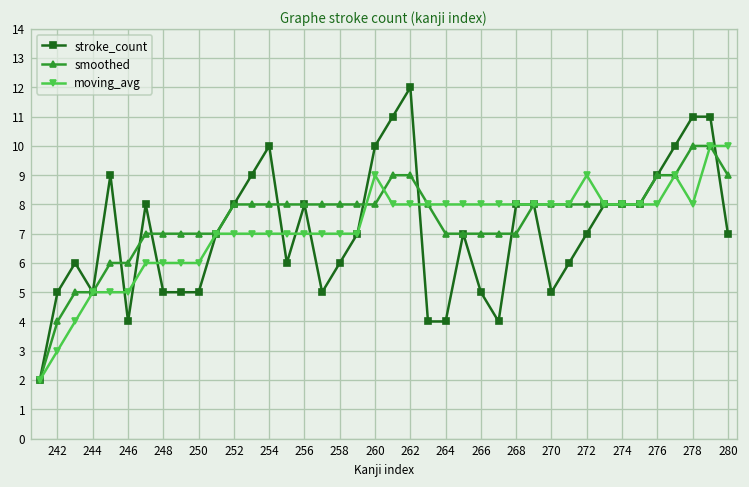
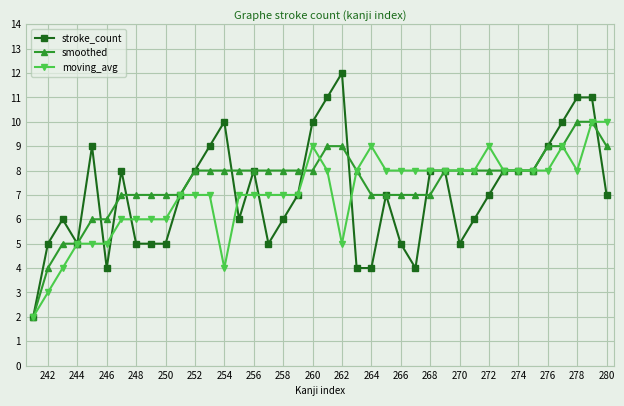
  {
    "moving_avg": {
      "242": 3,
      "246": 5,
      "248": 6,
      "250": 6,
      "252": 7,
-     "254": 7,
+     "254": 4,
      "256": 7,
      "258": 7,
      "260": 9,
-     "262": 8,
-     "264": 8,
+     "262": 5,
+     "264": 9,
      "266": 8,
      "272": 9,
      "276": 8,
      "278": 8,
      "280": 10
    }
  }
